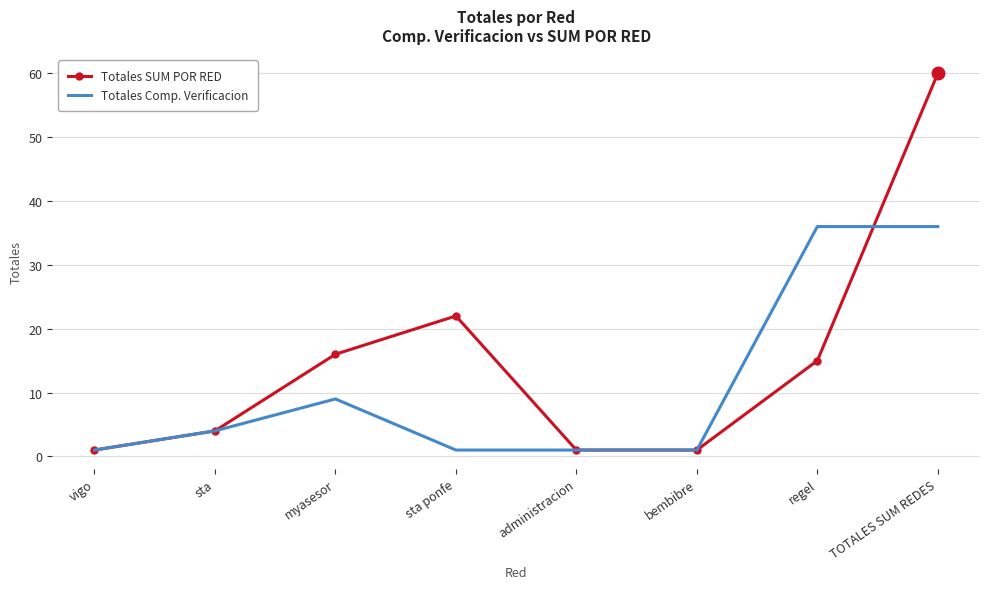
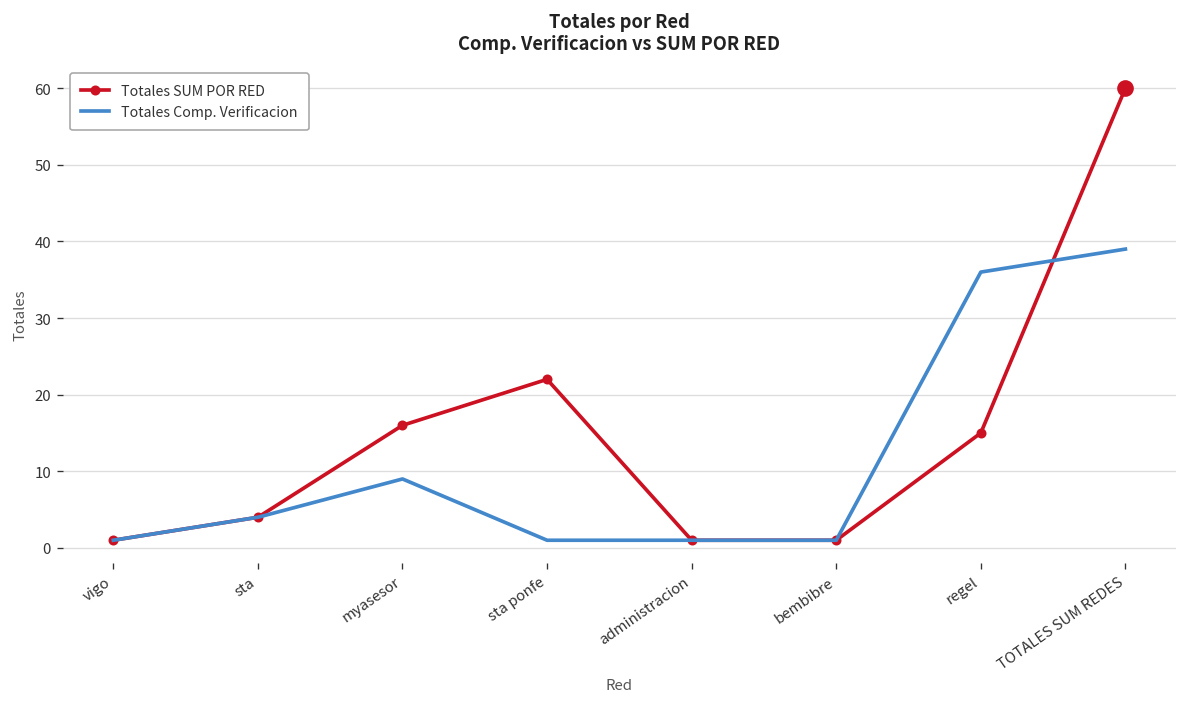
  {
    "Totales Comp. Verificacion": {
      "myasesor": 9,
      "sta ponfe": 1,
      "regel": 36,
-     "TOTALES SUM REDES": 36
+     "TOTALES SUM REDES": 39
    }
  }
